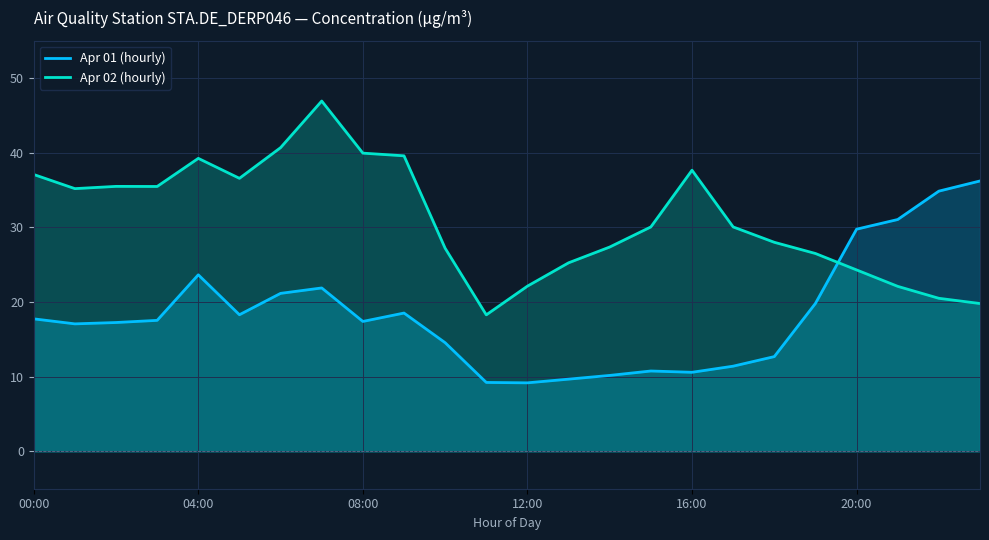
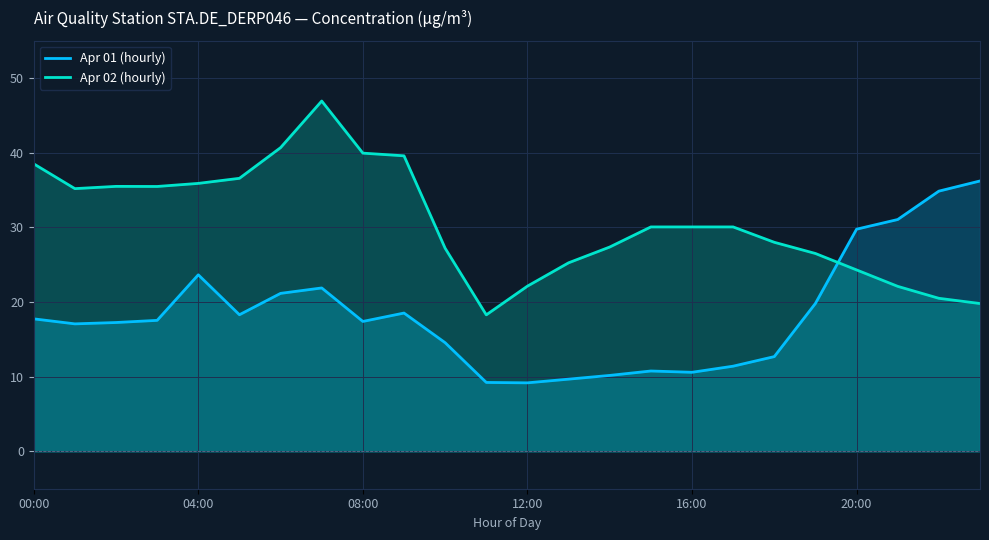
  {
    "Apr 01 (hourly)": {
      "00:00": 18,
      "04:00": 24,
      "08:00": 17,
      "12:00": 9,
      "16:00": 11,
      "20:00": 30
    },
    "Apr 02 (hourly)": {
-     "00:00": 37,
-     "04:00": 39,
+     "00:00": 39,
+     "04:00": 36,
      "08:00": 40,
      "12:00": 22,
-     "16:00": 38,
+     "16:00": 30,
      "20:00": 24
    }
  }
